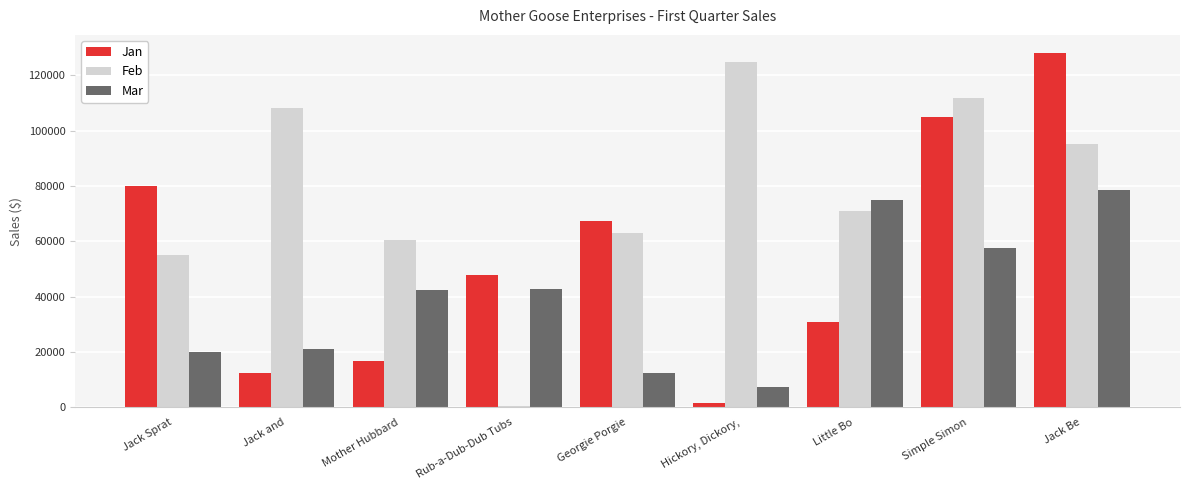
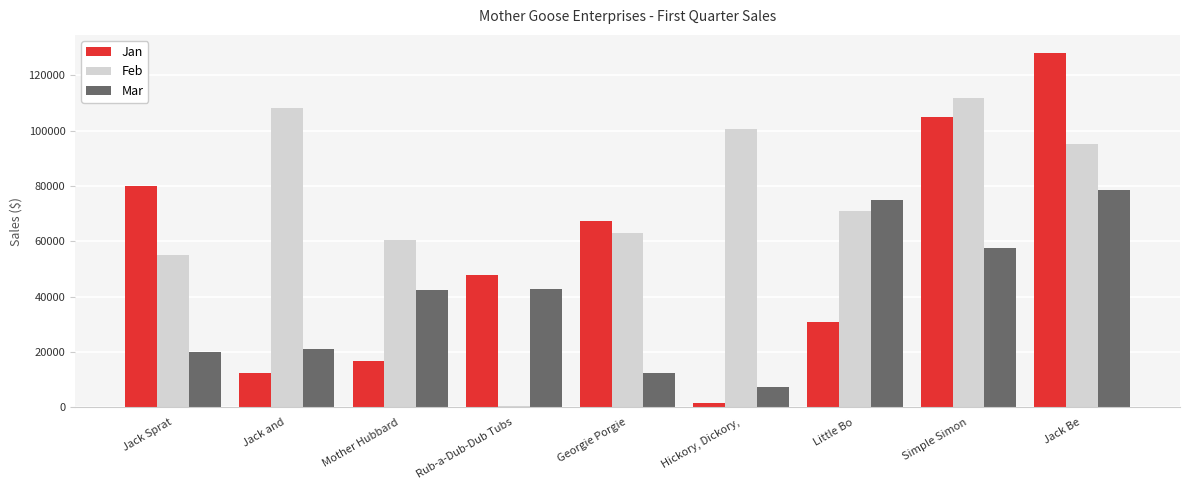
  {
    "Jan": {
      "Jack Sprat": 80000,
      "Jack and": 12000,
      "Mother Hubbard": 17000,
      "Rub-a-Dub-Dub Tubs": 48000,
      "Georgie Porgie": 67000,
      "Hickory, Dickory,": 2000,
      "Little Bo": 31000,
      "Simple Simon": 105000,
      "Jack Be": 128000
    },
    "Feb": {
      "Jack Sprat": 55000,
      "Jack and": 108000,
      "Mother Hubbard": 61000,
      "Georgie Porgie": 63000,
-     "Hickory, Dickory,": 125000,
+     "Hickory, Dickory,": 101000,
      "Little Bo": 71000,
      "Simple Simon": 112000,
      "Jack Be": 95000
    },
    "Mar": {
      "Jack Sprat": 20000,
      "Jack and": 21000,
      "Mother Hubbard": 42000,
      "Rub-a-Dub-Dub Tubs": 43000,
      "Georgie Porgie": 12000,
      "Hickory, Dickory,": 7000,
      "Little Bo": 75000,
      "Simple Simon": 58000,
      "Jack Be": 79000
    }
  }
